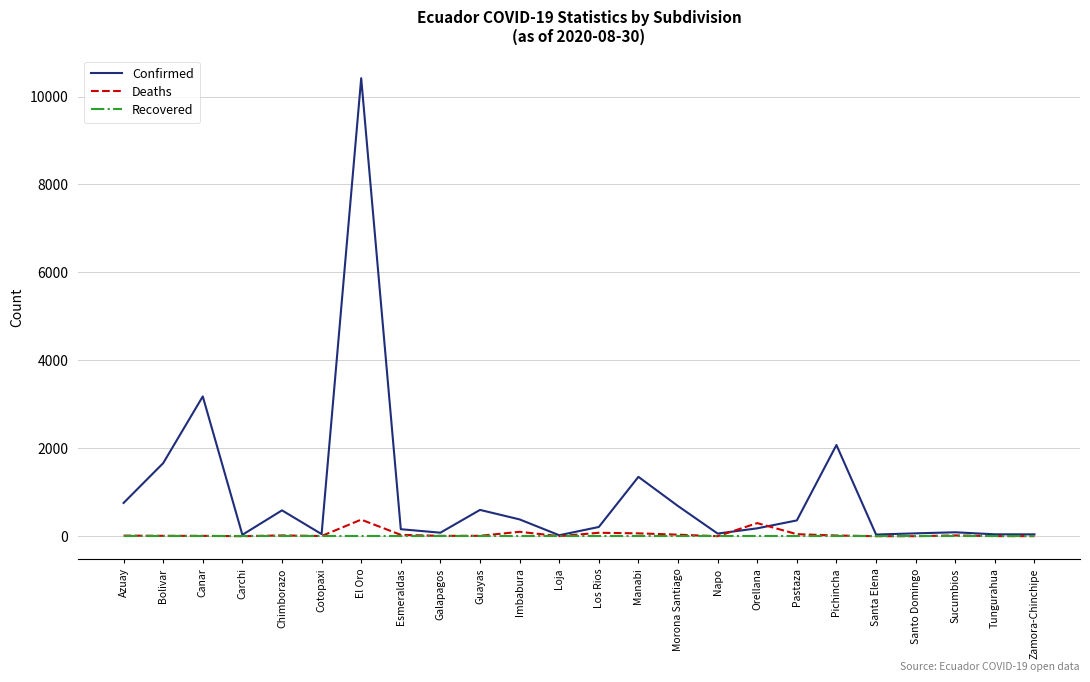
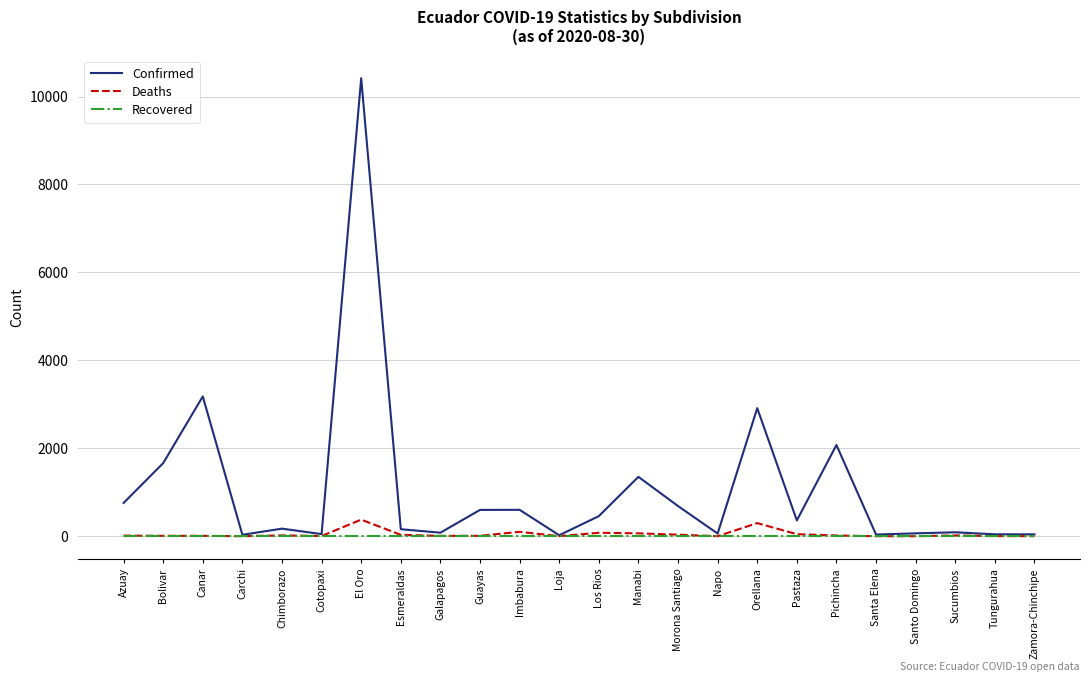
  {
    "Confirmed": {
      "Azuay": 800,
      "Bolivar": 1700,
      "Canar": 3200,
-     "Chimborazo": 600,
+     "Chimborazo": 200,
      "El Oro": 10400,
      "Esmeraldas": 200,
      "Galapagos": 100,
      "Guayas": 600,
-     "Imbabura": 400,
-     "Los Rios": 200,
+     "Imbabura": 600,
+     "Los Rios": 500,
      "Manabi": 1400,
      "Morona Santiago": 700,
      "Napo": 100,
-     "Orellana": 200,
+     "Orellana": 2900,
      "Pastaza": 400,
      "Pichincha": 2100,
      "Santo Domingo": 100,
      "Sucumbios": 100
    },
    "Deaths": {
      "El Oro": 400,
      "Imbabura": 100,
      "Los Rios": 100,
      "Manabi": 100,
      "Orellana": 300
    },
    "Recovered": {
      "El Oro": 0,
      "Imbabura": 0,
      "Los Rios": 0,
      "Manabi": 0,
      "Orellana": 0
    }
  }
